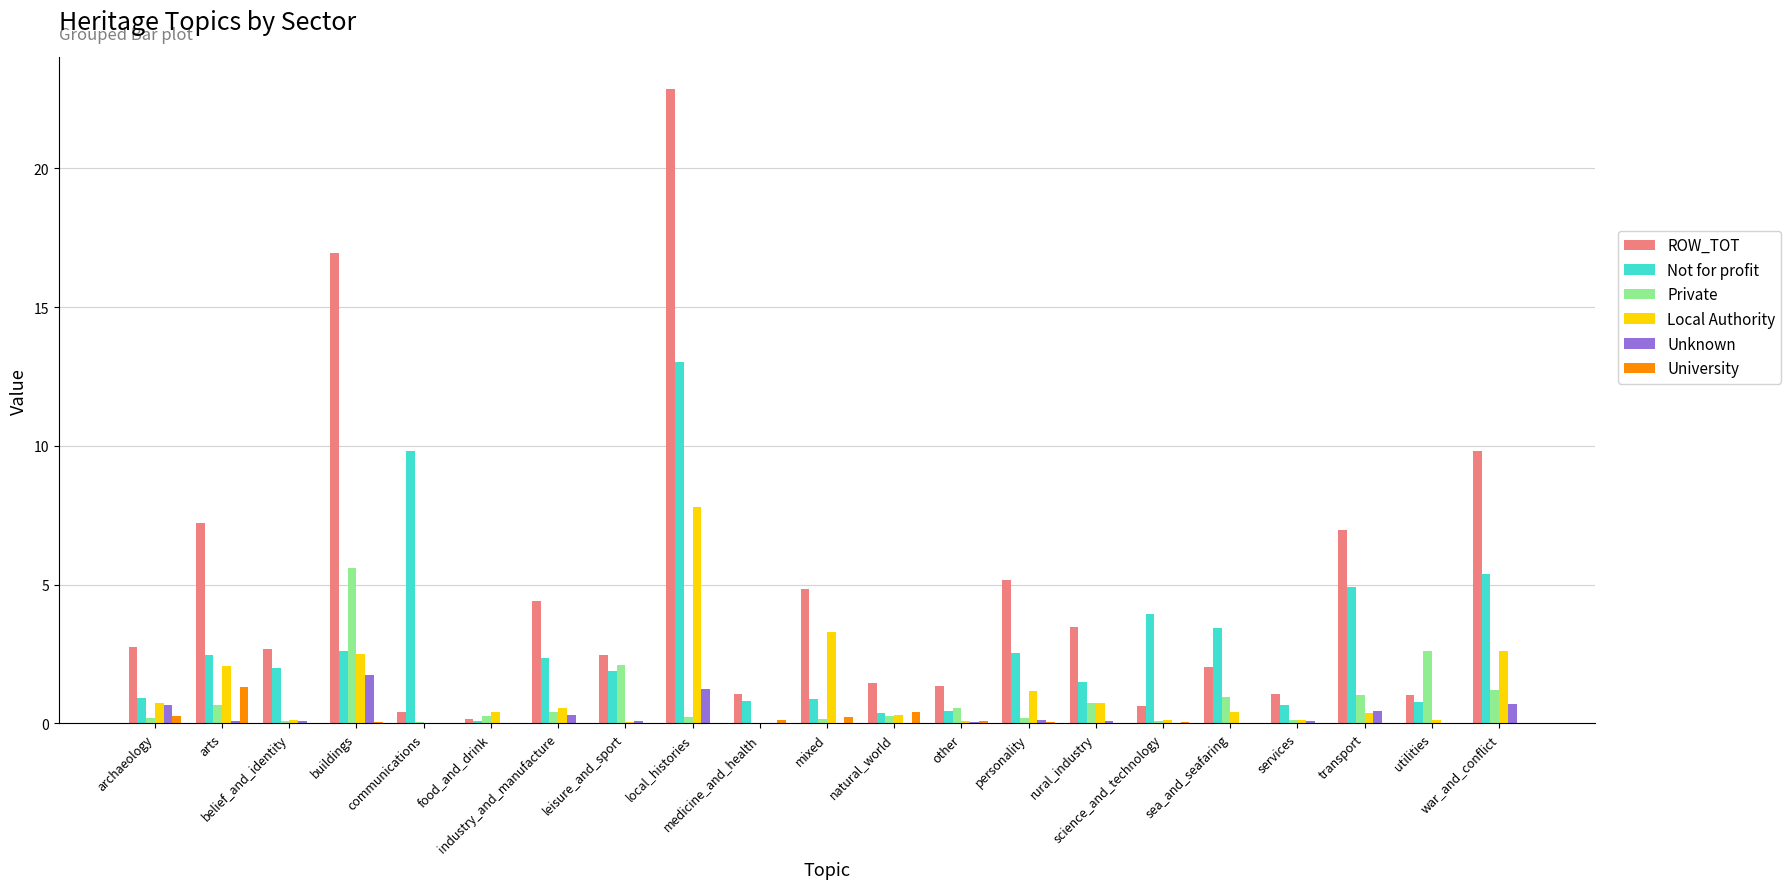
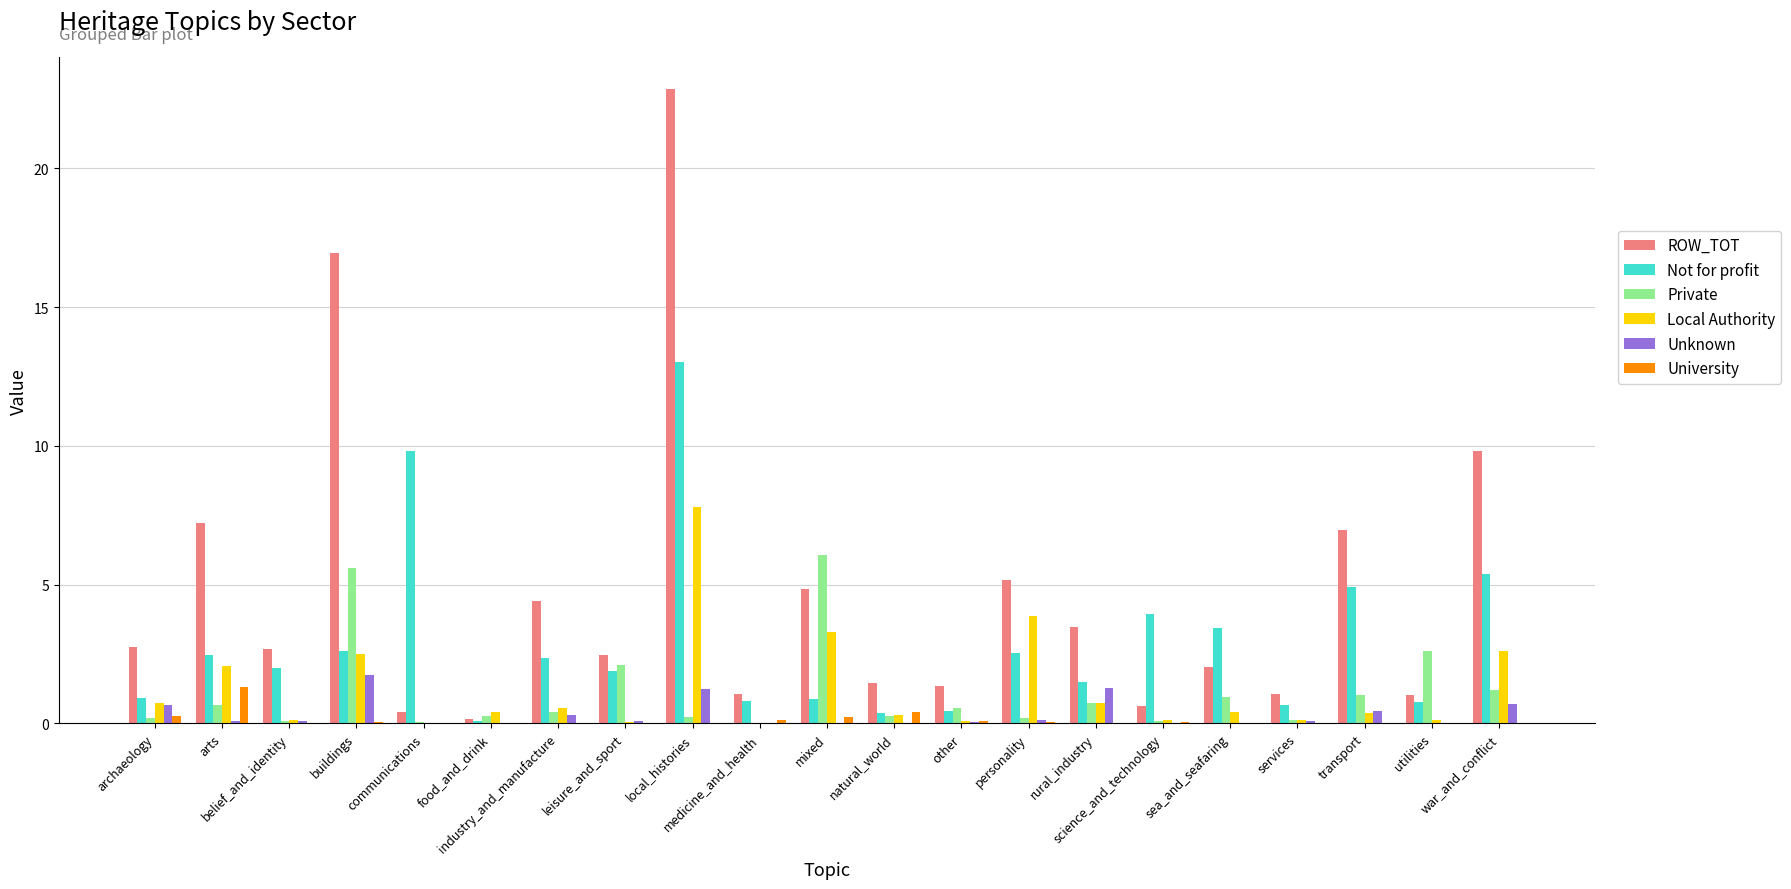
  {
    "ROW_TOT": {
      "archaeology": 2.8,
      "arts": 7.2,
      "belief_and_identity": 2.7,
      "buildings": 17.0,
      "communications": 0.4,
      "food_and_drink": 0.2,
      "industry_and_manufacture": 4.4,
      "leisure_and_sport": 2.5,
      "local_histories": 22.9,
      "medicine_and_health": 1.0,
      "mixed": 4.8,
      "natural_world": 1.4,
      "other": 1.3,
      "personality": 5.2,
      "rural_industry": 3.5,
      "science_and_technology": 0.6,
      "sea_and_seafaring": 2.0,
      "services": 1.1,
      "transport": 7.0,
      "utilities": 1.0,
      "war_and_conflict": 9.8
    },
    "Not for profit": {
      "archaeology": 0.9,
      "arts": 2.5,
      "belief_and_identity": 2.0,
      "buildings": 2.6,
      "communications": 9.8,
      "food_and_drink": 0.1,
      "industry_and_manufacture": 2.4,
      "leisure_and_sport": 1.9,
      "local_histories": 13.0,
      "medicine_and_health": 0.8,
      "mixed": 0.9,
      "natural_world": 0.4,
      "other": 0.5,
      "personality": 2.5,
      "rural_industry": 1.5,
      "science_and_technology": 3.9,
      "sea_and_seafaring": 3.4,
      "services": 0.7,
      "transport": 4.9,
      "utilities": 0.8,
      "war_and_conflict": 5.4
    },
    "Private": {
      "archaeology": 0.2,
      "arts": 0.7,
      "belief_and_identity": 0.1,
      "buildings": 5.6,
      "food_and_drink": 0.3,
      "industry_and_manufacture": 0.4,
      "leisure_and_sport": 2.1,
      "local_histories": 0.2,
-     "mixed": 0.2,
+     "mixed": 6.1,
      "natural_world": 0.3,
      "other": 0.6,
      "personality": 0.2,
      "rural_industry": 0.7,
      "science_and_technology": 0.1,
      "sea_and_seafaring": 0.9,
      "services": 0.1,
      "transport": 1.0,
      "utilities": 2.6,
      "war_and_conflict": 1.2
    },
    "Local Authority": {
      "archaeology": 0.7,
      "arts": 2.1,
      "belief_and_identity": 0.1,
      "buildings": 2.5,
      "communications": 0.0,
      "food_and_drink": 0.4,
      "industry_and_manufacture": 0.5,
      "local_histories": 7.8,
      "mixed": 3.3,
      "natural_world": 0.3,
      "other": 0.1,
-     "personality": 1.2,
+     "personality": 3.9,
      "rural_industry": 0.7,
      "science_and_technology": 0.1,
      "sea_and_seafaring": 0.4,
      "services": 0.1,
      "transport": 0.4,
      "utilities": 0.1,
      "war_and_conflict": 2.6
    },
    "Unknown": {
      "archaeology": 0.7,
      "arts": 0.1,
      "belief_and_identity": 0.1,
      "buildings": 1.7,
      "communications": 0.0,
      "industry_and_manufacture": 0.3,
      "leisure_and_sport": 0.1,
      "local_histories": 1.3,
      "natural_world": 0.0,
      "personality": 0.1,
-     "rural_industry": 0.1,
+     "rural_industry": 1.3,
      "science_and_technology": 0.0,
      "sea_and_seafaring": 0.0,
      "services": 0.1,
      "transport": 0.5,
      "utilities": 0.0,
      "war_and_conflict": 0.7
    },
    "University": {
      "archaeology": 0.3,
      "arts": 1.3,
      "belief_and_identity": 0.0,
      "communications": 0.0,
      "food_and_drink": 0.0,
      "local_histories": 0.0,
      "medicine_and_health": 0.1,
      "mixed": 0.2,
      "natural_world": 0.4,
      "other": 0.1,
      "sea_and_seafaring": 0.0,
      "services": 0.0,
      "transport": 0.0,
      "utilities": 0.0
    }
  }
